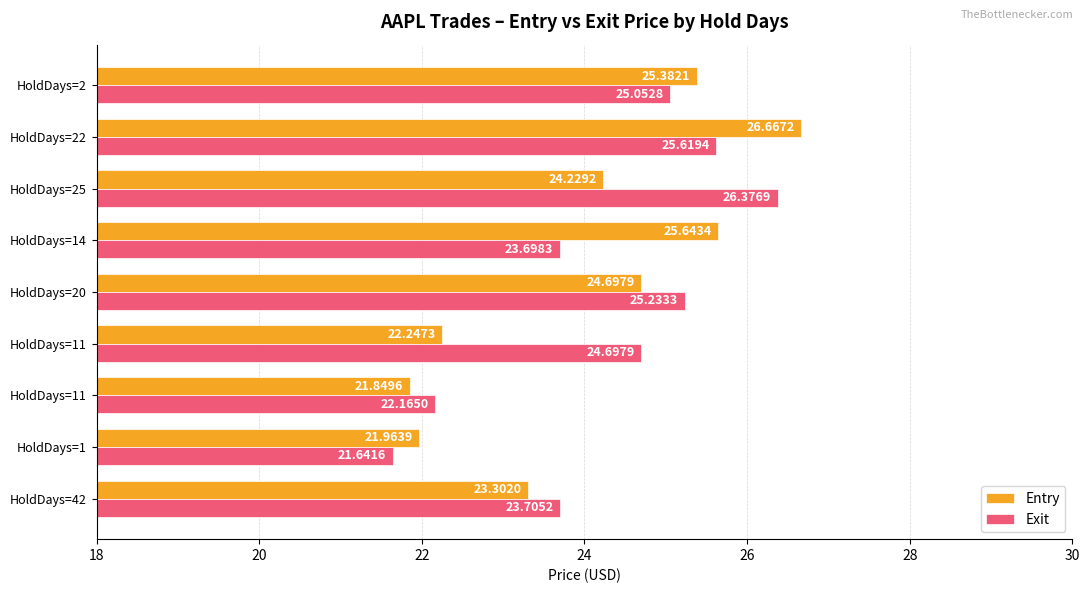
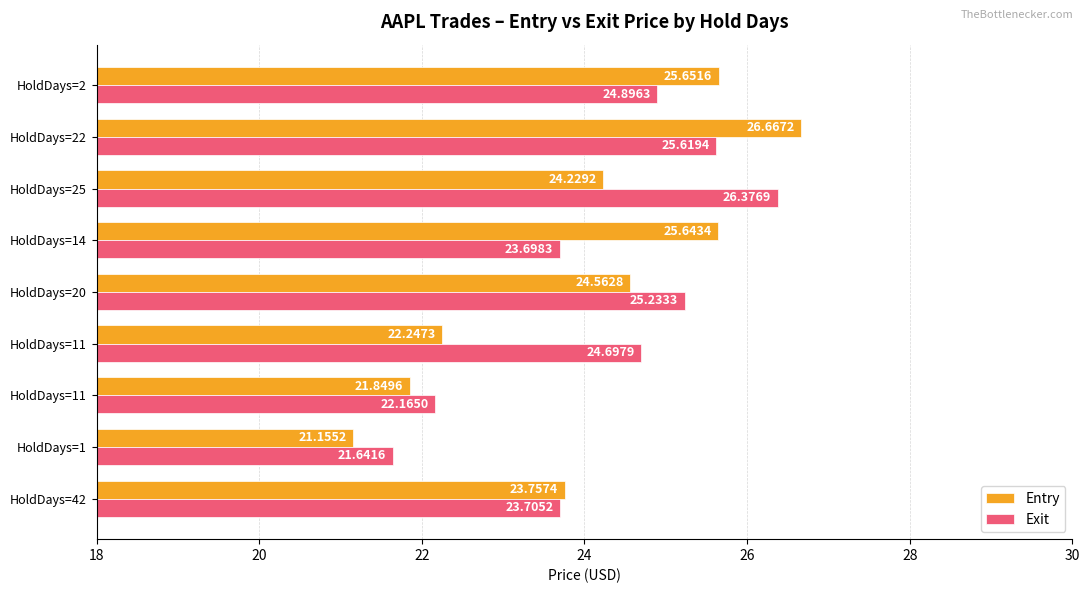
  {
    "Entry": {
-     "HoldDays=2": 25.3821,
+     "HoldDays=2": 25.6516,
      "HoldDays=22": 26.6672,
      "HoldDays=25": 24.2292,
      "HoldDays=14": 25.6434,
-     "HoldDays=20": 24.6979,
-     "HoldDays=1": 21.9639,
-     "HoldDays=42": 23.3020
+     "HoldDays=20": 24.5628,
+     "HoldDays=1": 21.1552,
+     "HoldDays=42": 23.7574
    },
    "Exit": {
-     "HoldDays=2": 25.0528,
+     "HoldDays=2": 24.8963,
      "HoldDays=22": 25.6194,
      "HoldDays=25": 26.3769,
      "HoldDays=14": 23.6983,
      "HoldDays=20": 25.2333,
      "HoldDays=1": 21.6416,
      "HoldDays=42": 23.7052
    }
  }
